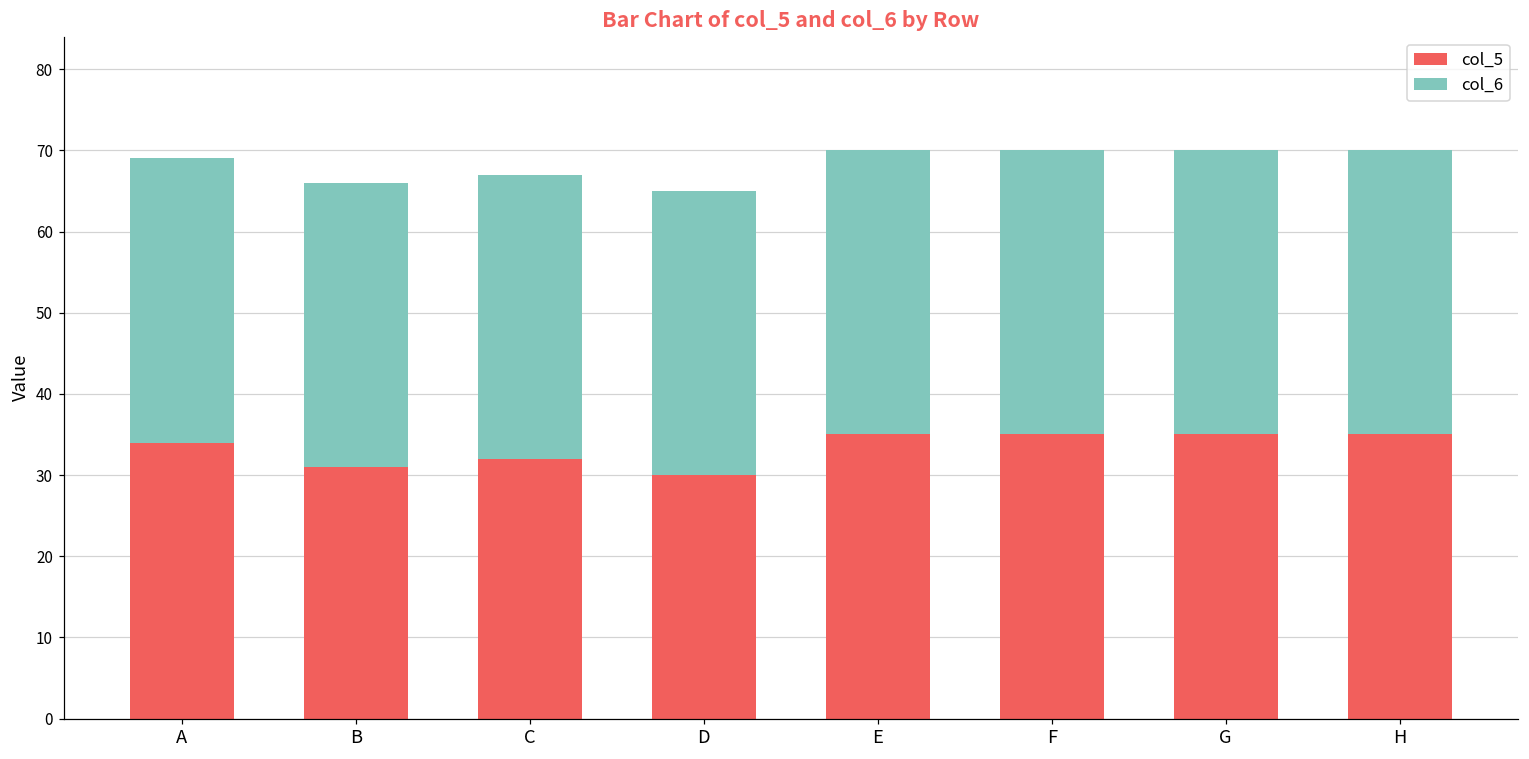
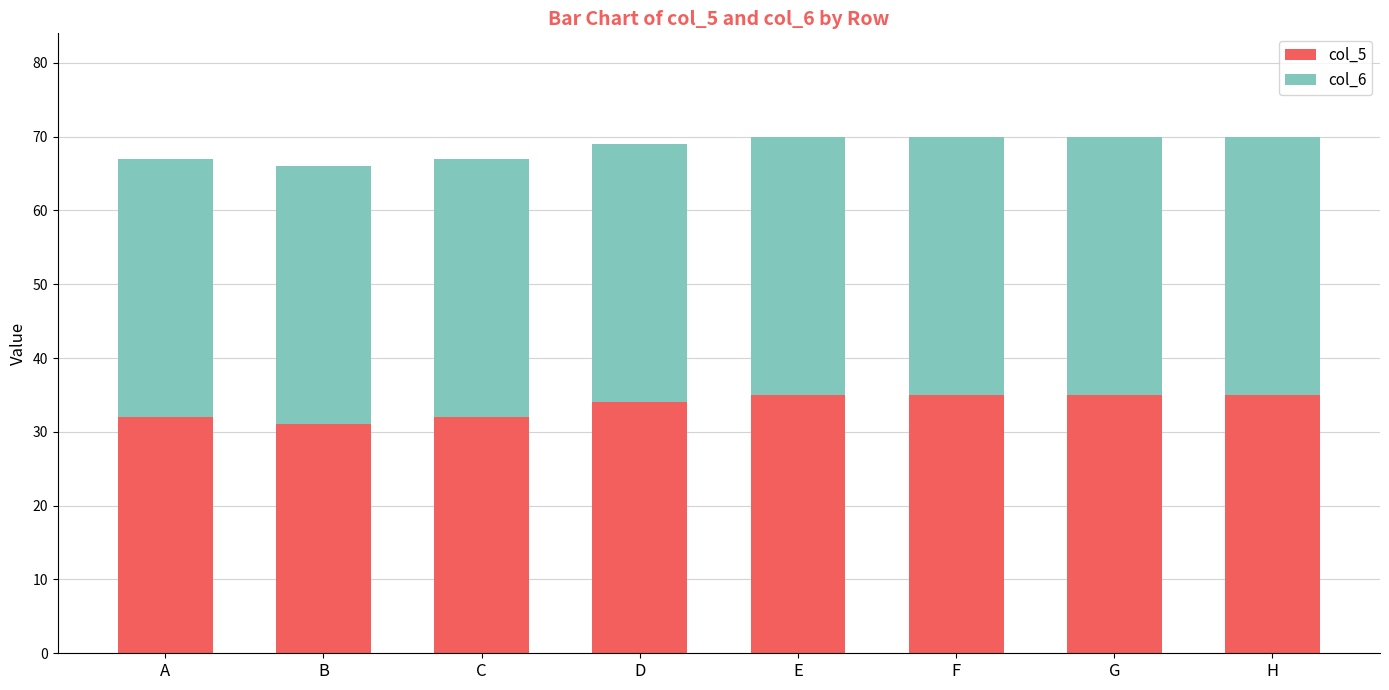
  {
    "col_5": {
-     "A": 34,
+     "A": 32,
      "B": 31,
      "C": 32,
-     "D": 30,
+     "D": 34,
      "E": 35,
      "F": 35,
      "G": 35,
      "H": 35
    },
    "col_6": {
      "A": 35,
      "B": 35,
      "C": 35,
      "D": 35,
      "E": 35,
      "F": 35,
      "G": 35,
      "H": 35
    }
  }
